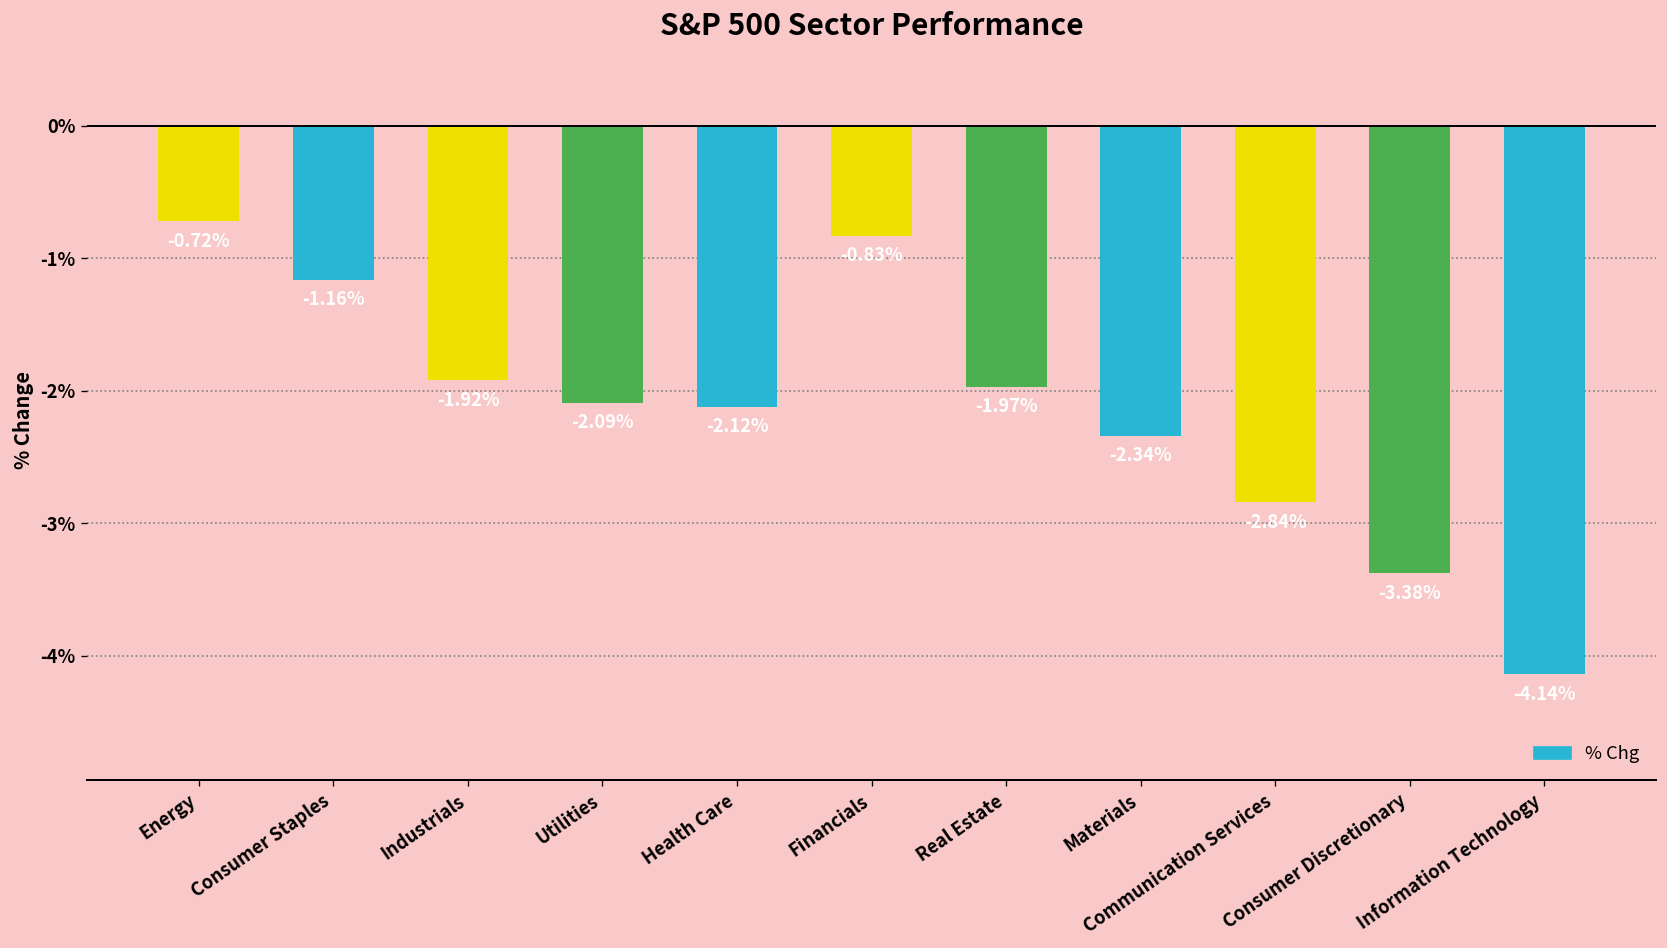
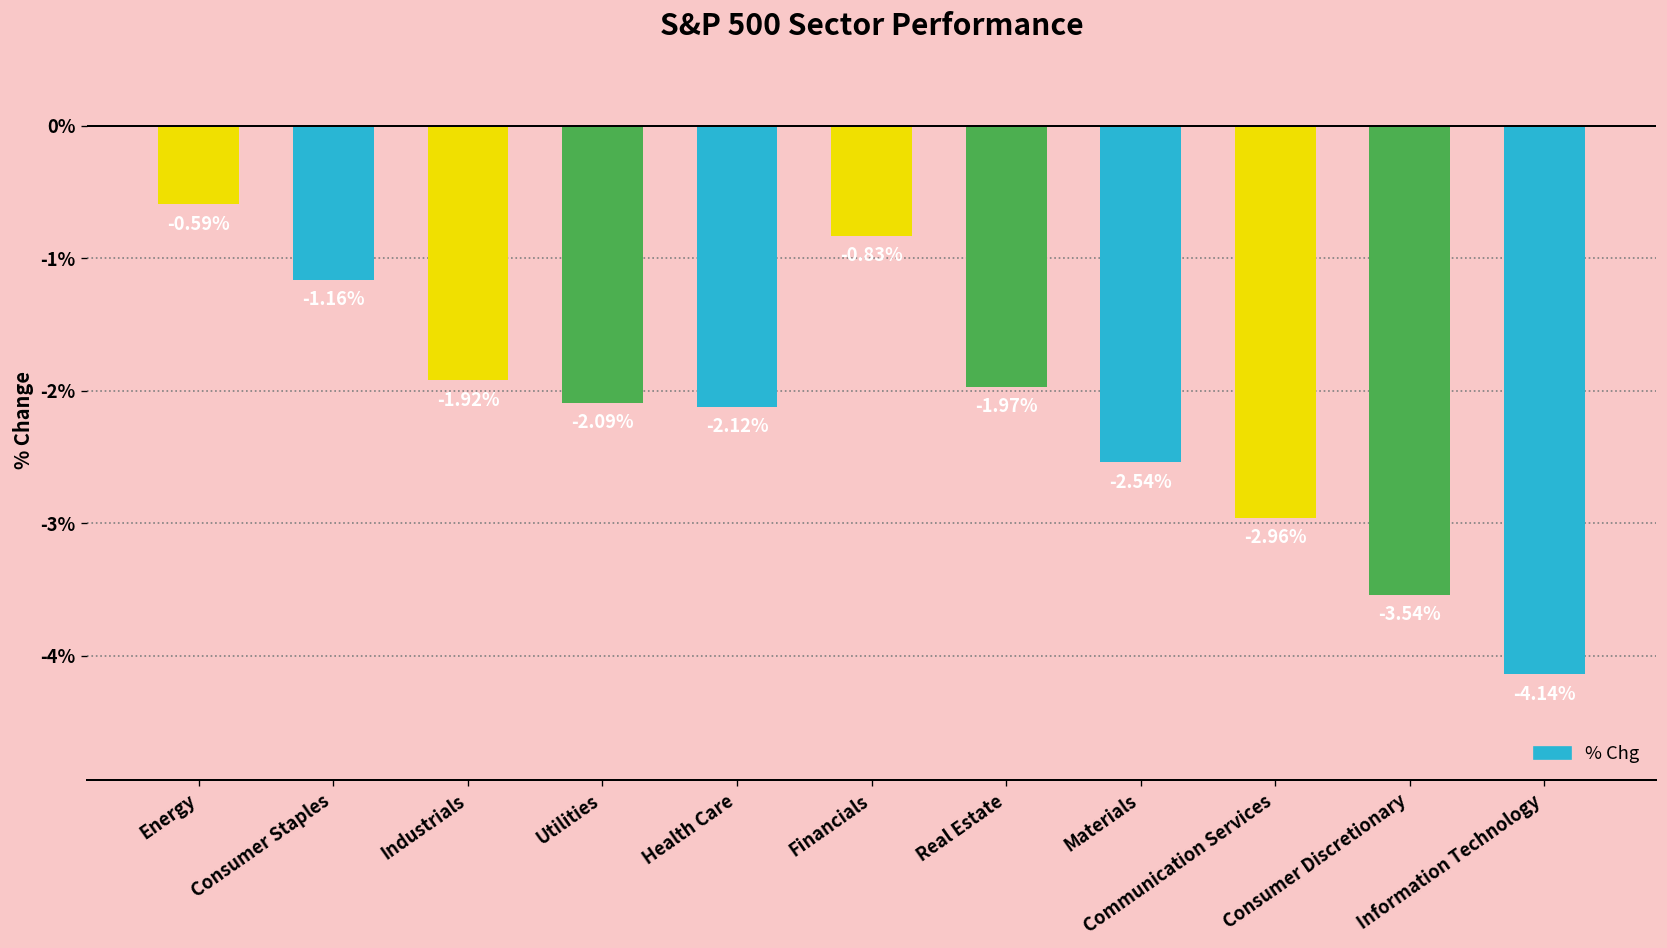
  {
-   "Energy": "-0.72%",
+   "Energy": "-0.59%",
    "Consumer Staples": "-1.16%",
    "Industrials": "-1.92%",
    "Utilities": "-2.09%",
    "Health Care": "-2.12%",
    "Financials": "-0.83%",
    "Real Estate": "-1.97%",
-   "Materials": "-2.34%",
-   "Communication Services": "-2.84%",
-   "Consumer Discretionary": "-3.38%",
+   "Materials": "-2.54%",
+   "Communication Services": "-2.96%",
+   "Consumer Discretionary": "-3.54%",
    "Information Technology": "-4.14%"
  }
